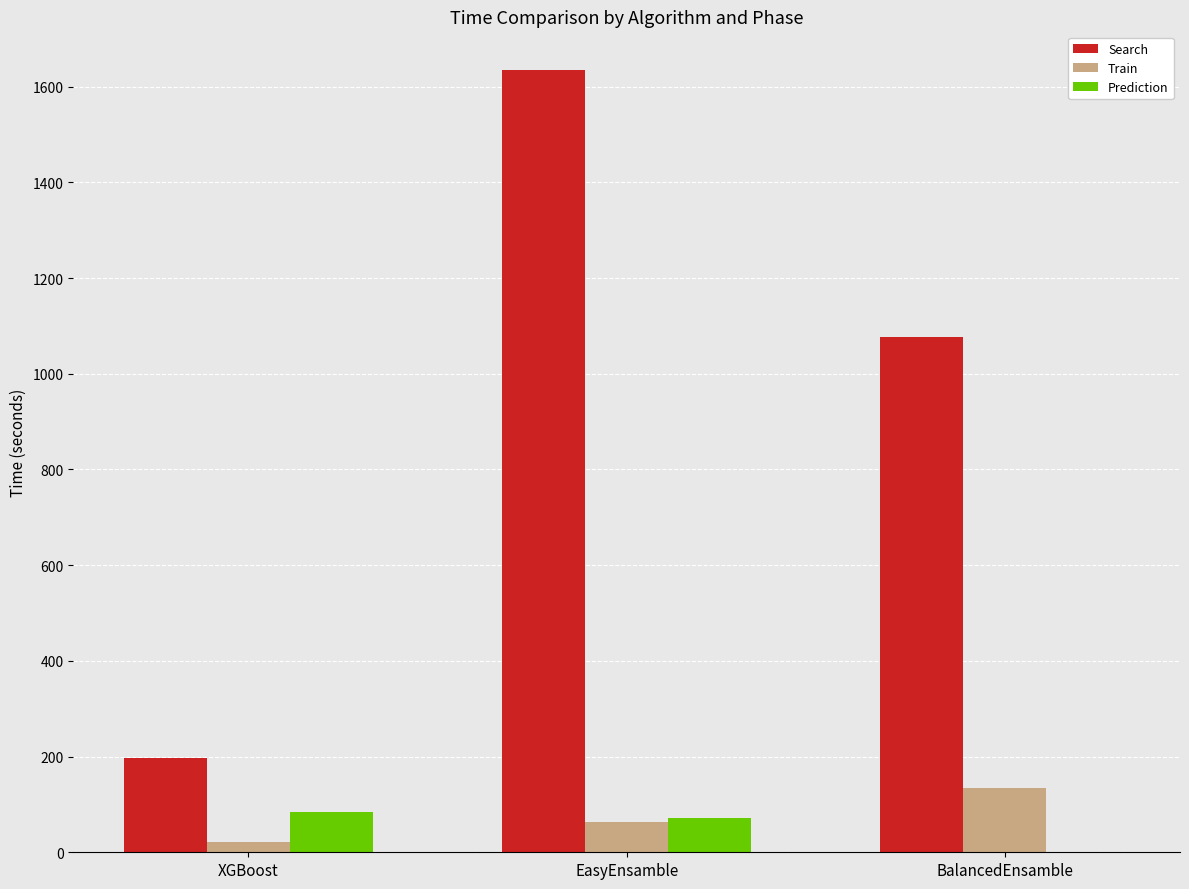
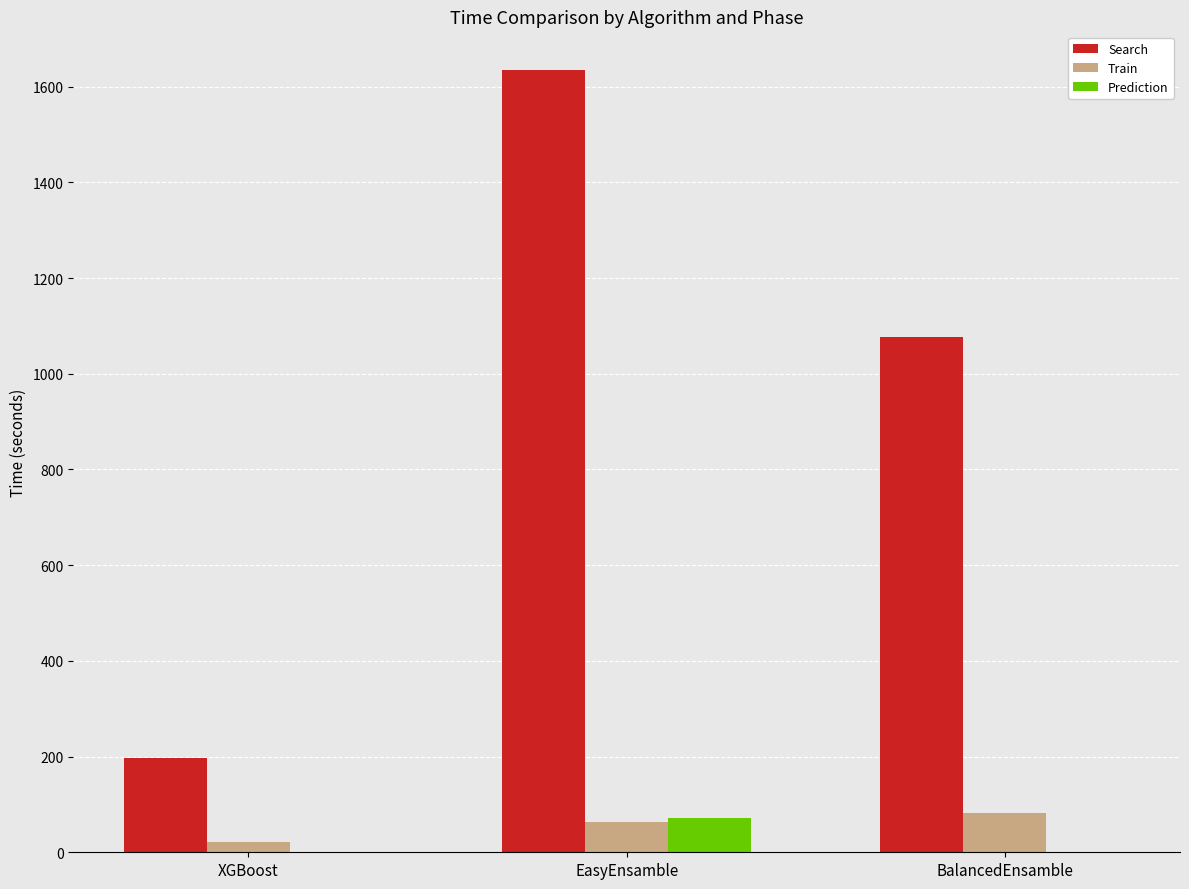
  {
    "Search": {
      "XGBoost": 200,
      "EasyEnsamble": 1630,
      "BalancedEnsamble": 1080
    },
    "Train": {
      "XGBoost": 20,
      "EasyEnsamble": 60,
-     "BalancedEnsamble": 130
+     "BalancedEnsamble": 80
    },
    "Prediction": {
-     "XGBoost": 80,
+     "XGBoost": 0,
      "EasyEnsamble": 70
    }
  }
